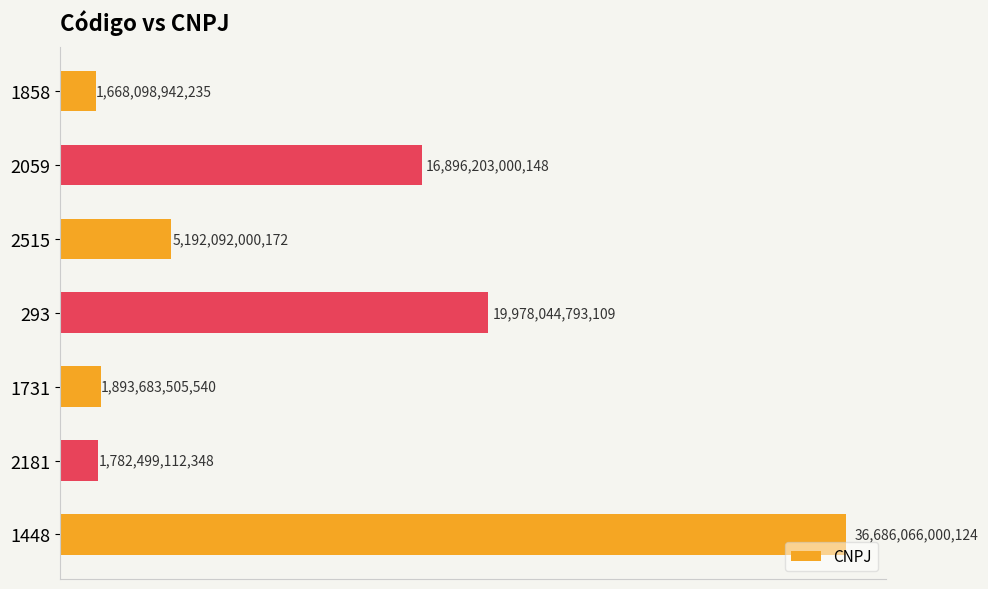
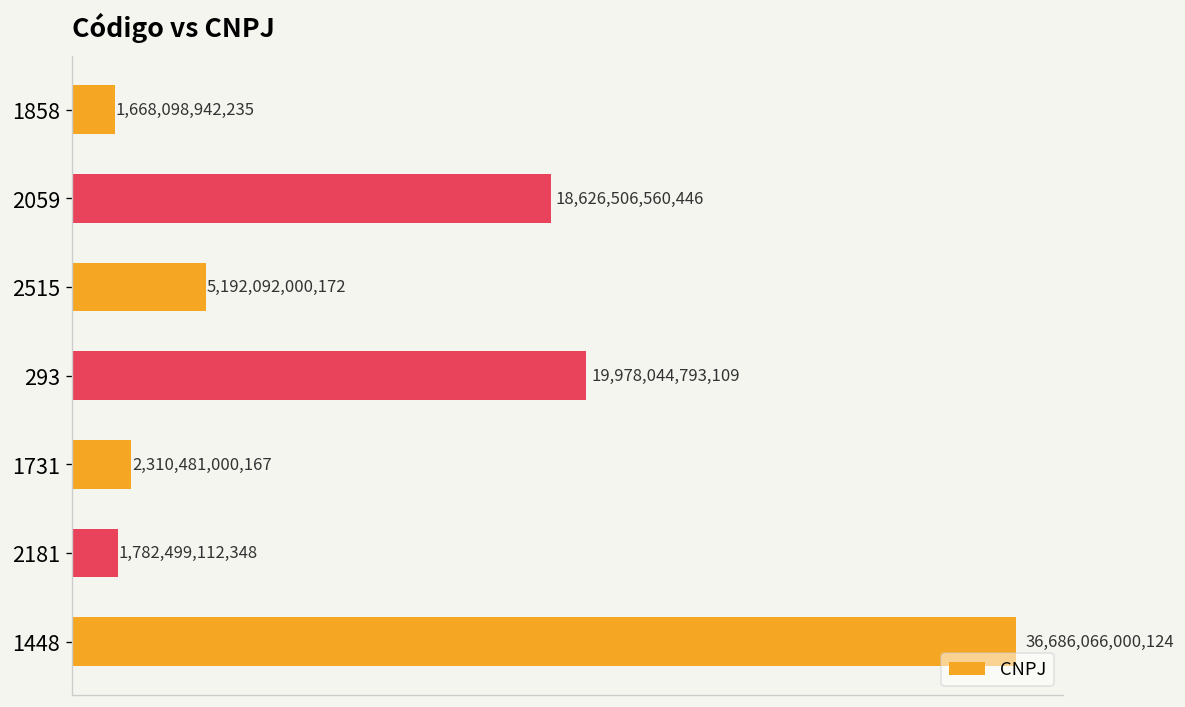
  {
    "1858": "1,668,098,942,235",
-   "2059": "16,896,203,000,148",
+   "2059": "18,626,506,560,446",
    "2515": "5,192,092,000,172",
    "293": "19,978,044,793,109",
-   "1731": "1,893,683,505,540",
+   "1731": "2,310,481,000,167",
    "2181": "1,782,499,112,348",
    "1448": "36,686,066,000,124"
  }
